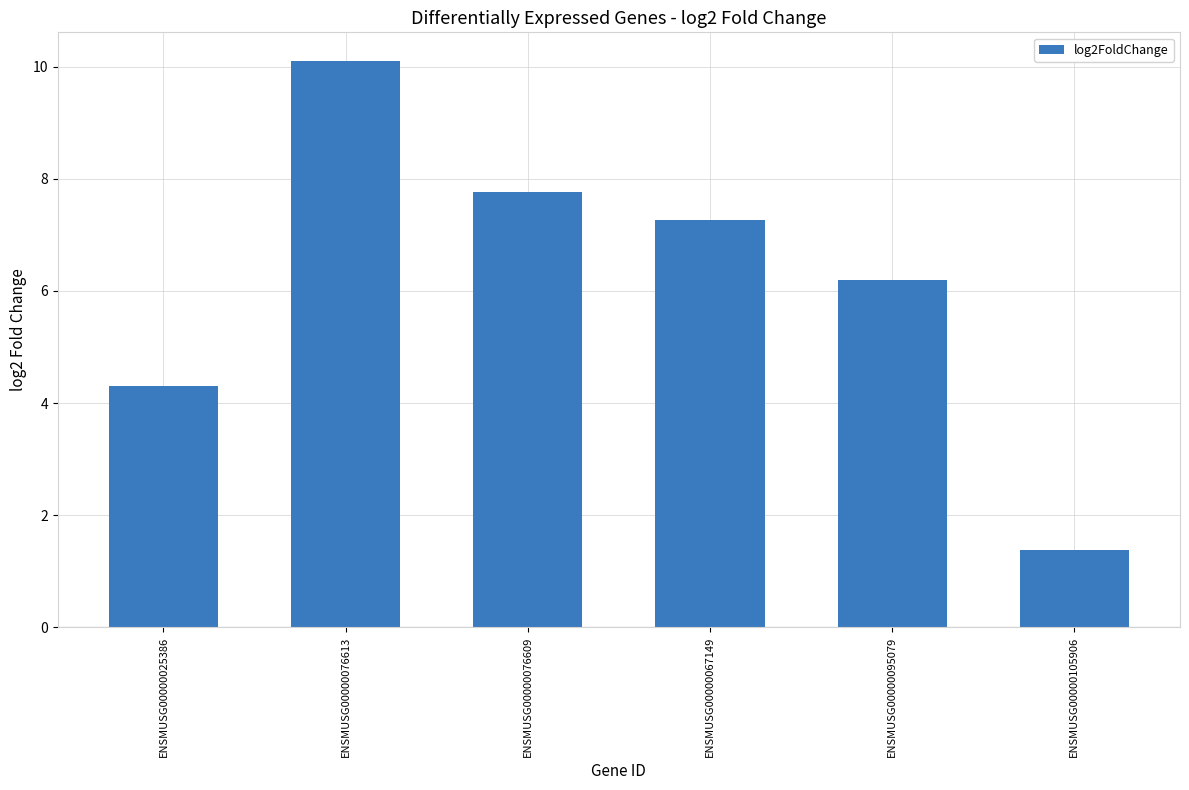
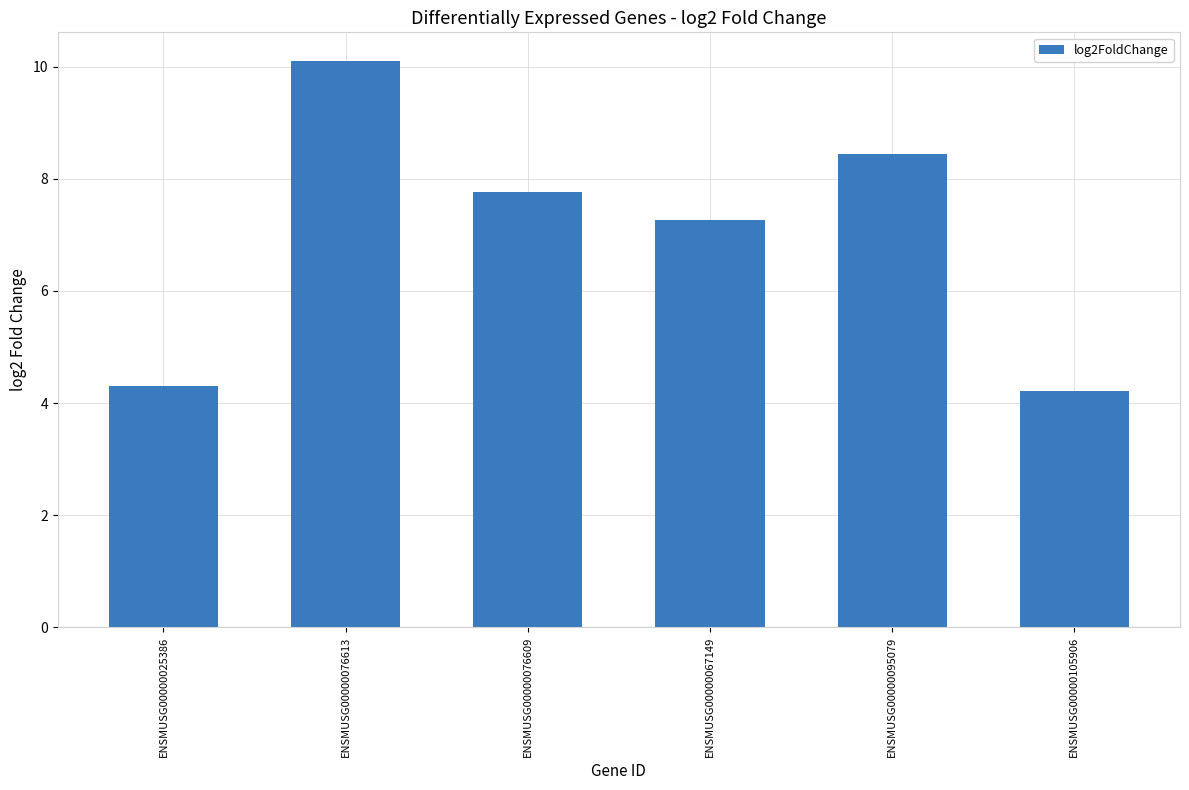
  {
    "ENSMUSG00000025386": 4.3,
    "ENSMUSG00000076613": 10.1,
    "ENSMUSG00000076609": 7.8,
    "ENSMUSG00000067149": 7.3,
-   "ENSMUSG00000095079": 6.2,
-   "ENSMUSG00000105906": 1.4
+   "ENSMUSG00000095079": 8.4,
+   "ENSMUSG00000105906": 4.2
  }
